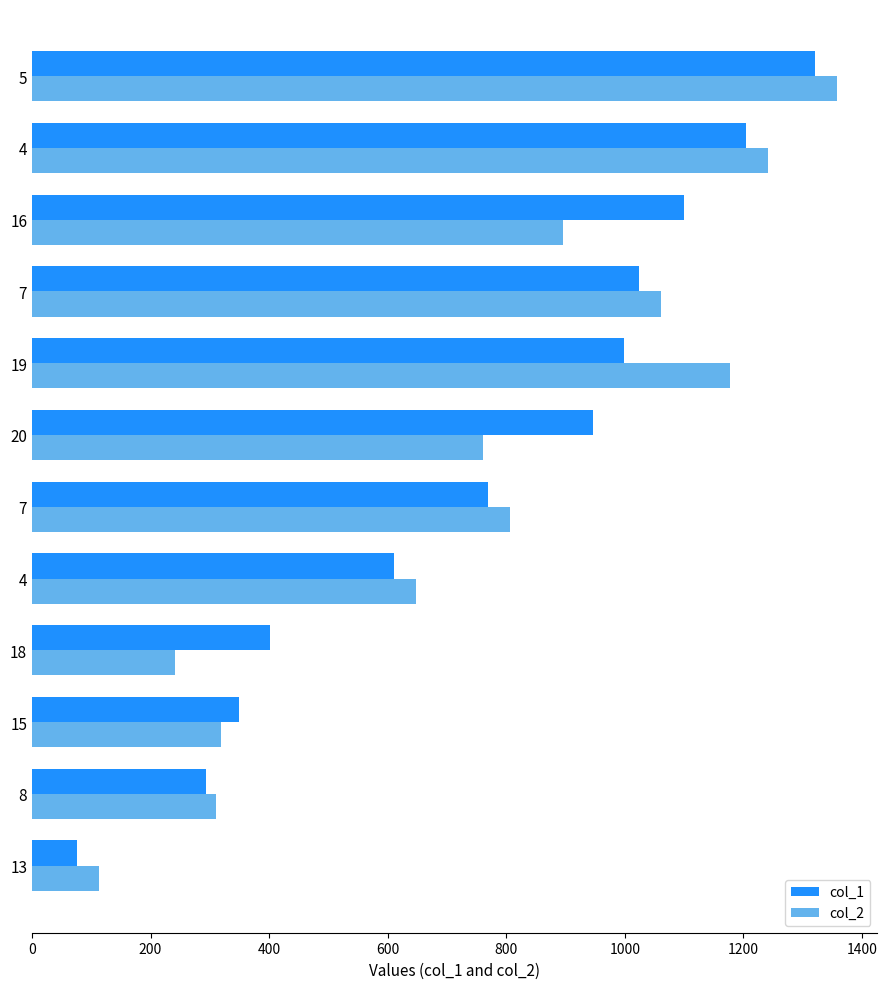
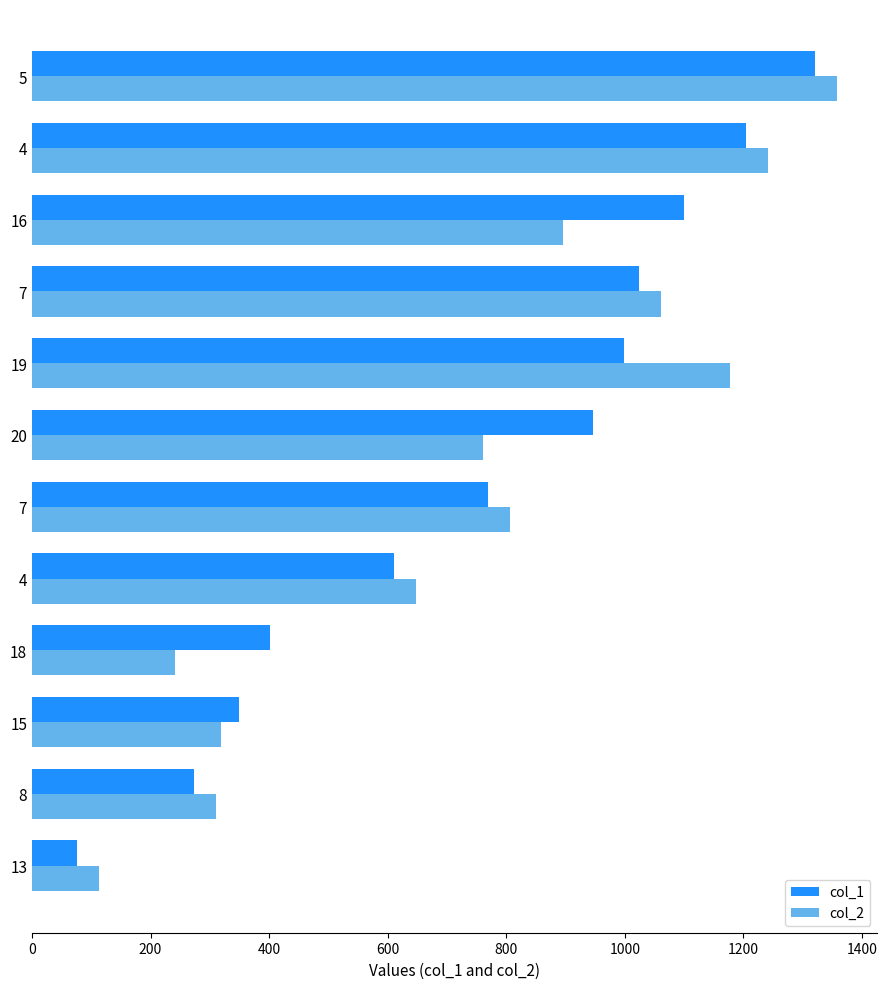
  {
    "col_1": {
      "5": 1320,
      "16": 1100,
      "19": 1000,
      "20": 950,
      "18": 400,
      "15": 350,
-     "8": 290,
+     "8": 270,
      "13": 80
    },
    "col_2": {
      "5": 1360,
      "16": 900,
      "19": 1180,
      "20": 760,
      "18": 240,
      "15": 320,
      "8": 310,
      "13": 110
    }
  }
